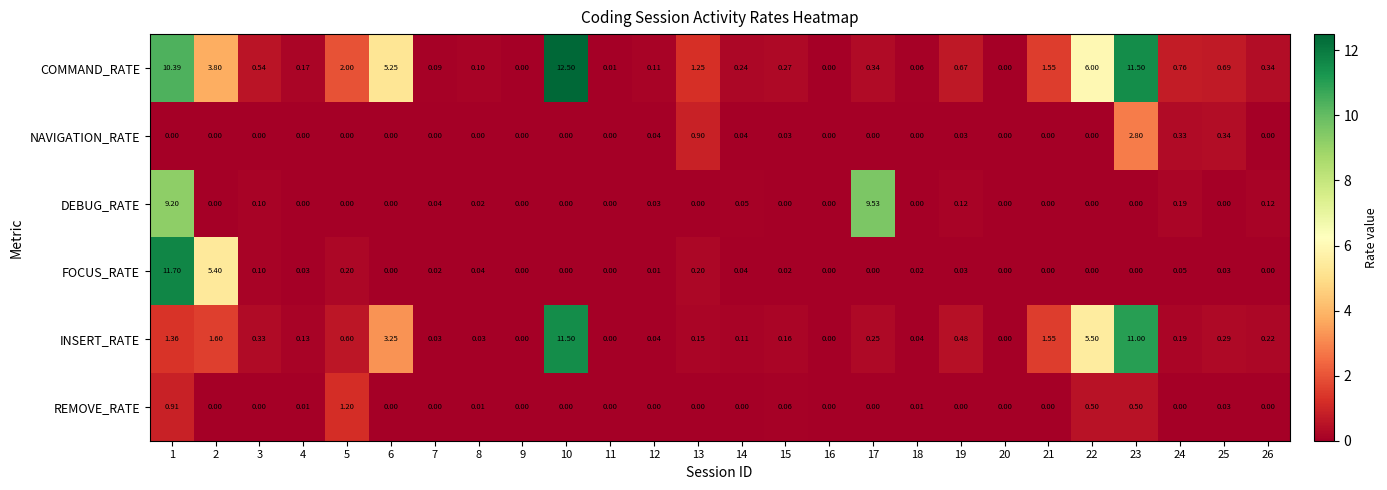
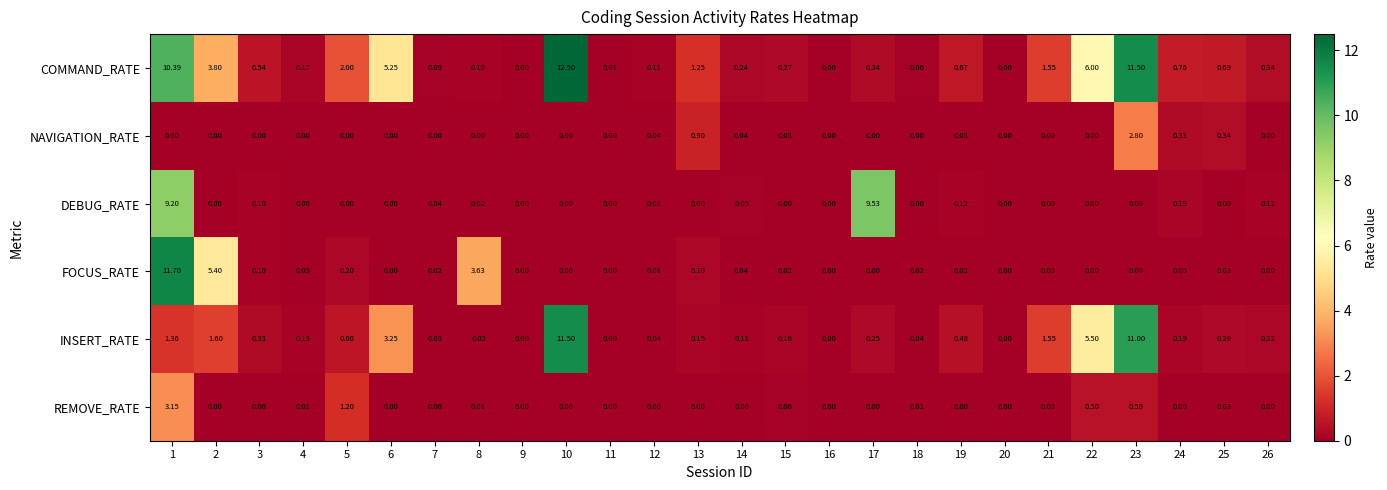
  {
    "COMMAND_RATE": {
      "1": 10.39,
      "2": 3.80,
      "3": 0.54,
      "4": 0.17,
      "5": 2.00,
      "6": 5.25,
      "7": 0.09,
      "8": 0.10,
      "9": 0.00,
      "10": 12.50,
      "11": 0.01,
      "12": 0.11,
      "13": 1.25,
      "14": 0.24,
      "15": 0.27,
      "16": 0.00,
      "17": 0.34,
      "18": 0.06,
      "19": 0.67,
      "20": 0.00,
      "21": 1.55,
      "22": 6.00,
      "23": 11.50,
      "24": 0.76,
      "25": 0.69,
      "26": 0.34
    },
    "NAVIGATION_RATE": {
      "1": 0.00,
      "2": 0.00,
      "3": 0.00,
      "4": 0.00,
      "5": 0.00,
      "6": 0.00,
      "7": 0.00,
      "8": 0.00,
      "9": 0.00,
      "10": 0.00,
      "11": 0.00,
      "12": 0.04,
      "13": 0.90,
      "14": 0.04,
      "15": 0.03,
      "16": 0.00,
      "17": 0.00,
      "18": 0.00,
      "19": 0.03,
      "20": 0.00,
      "21": 0.00,
      "22": 0.00,
      "23": 2.80,
      "24": 0.33,
      "25": 0.34,
      "26": 0.00
    },
    "DEBUG_RATE": {
      "1": 9.20,
      "2": 0.00,
      "3": 0.10,
      "4": 0.00,
      "5": 0.00,
      "6": 0.00,
      "7": 0.04,
      "8": 0.02,
      "9": 0.00,
      "10": 0.00,
      "11": 0.00,
      "12": 0.03,
      "13": 0.00,
      "14": 0.05,
      "15": 0.00,
      "16": 0.00,
      "17": 9.53,
      "18": 0.00,
      "19": 0.12,
      "20": 0.00,
      "21": 0.00,
      "22": 0.00,
      "23": 0.00,
      "24": 0.19,
      "25": 0.00,
      "26": 0.12
    },
    "FOCUS_RATE": {
      "1": 11.70,
      "2": 5.40,
      "3": 0.10,
      "4": 0.03,
      "5": 0.20,
      "6": 0.00,
      "7": 0.02,
-     "8": 0.04,
+     "8": 3.63,
      "9": 0.00,
      "10": 0.00,
      "11": 0.00,
      "12": 0.01,
      "13": 0.20,
      "14": 0.04,
      "15": 0.02,
      "16": 0.00,
      "17": 0.00,
      "18": 0.02,
      "19": 0.03,
      "20": 0.00,
      "21": 0.00,
      "22": 0.00,
      "23": 0.00,
      "24": 0.05,
      "25": 0.03,
      "26": 0.00
    },
    "INSERT_RATE": {
      "1": 1.36,
      "2": 1.60,
      "3": 0.33,
      "4": 0.13,
      "5": 0.60,
      "6": 3.25,
      "7": 0.03,
      "8": 0.03,
      "9": 0.00,
      "10": 11.50,
      "11": 0.00,
      "12": 0.04,
      "13": 0.15,
      "14": 0.11,
      "15": 0.16,
      "16": 0.00,
      "17": 0.25,
      "18": 0.04,
      "19": 0.48,
      "20": 0.00,
      "21": 1.55,
      "22": 5.50,
      "23": 11.00,
      "24": 0.19,
      "25": 0.29,
      "26": 0.22
    },
    "REMOVE_RATE": {
-     "1": 0.91,
+     "1": 3.15,
      "2": 0.00,
      "3": 0.00,
      "4": 0.01,
      "5": 1.20,
      "6": 0.00,
      "7": 0.00,
      "8": 0.01,
      "9": 0.00,
      "10": 0.00,
      "11": 0.00,
      "12": 0.00,
      "13": 0.00,
      "14": 0.00,
      "15": 0.06,
      "16": 0.00,
      "17": 0.00,
      "18": 0.01,
      "19": 0.00,
      "20": 0.00,
      "21": 0.00,
      "22": 0.50,
      "23": 0.50,
      "24": 0.00,
      "25": 0.03,
      "26": 0.00
    }
  }
